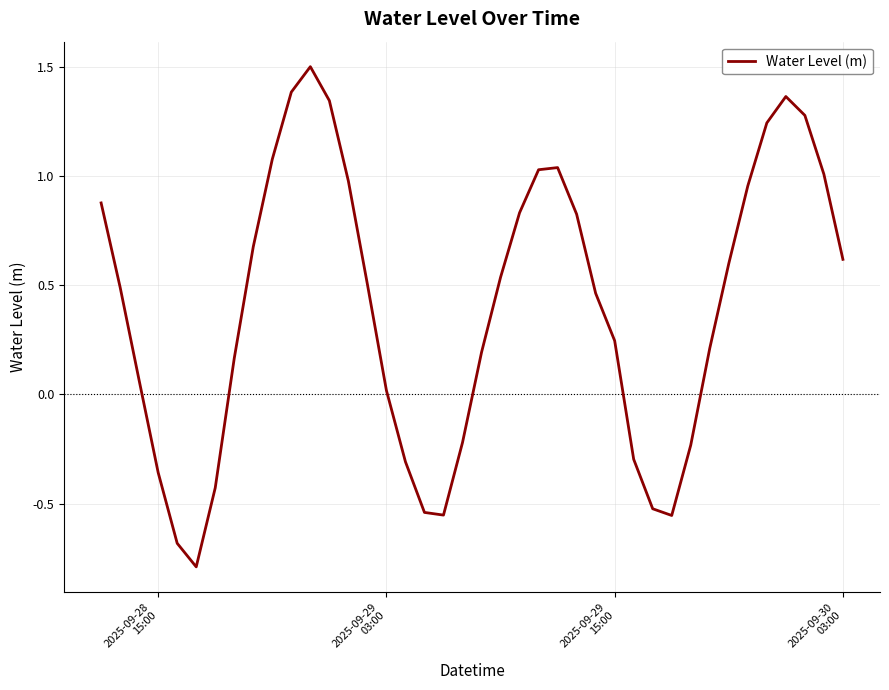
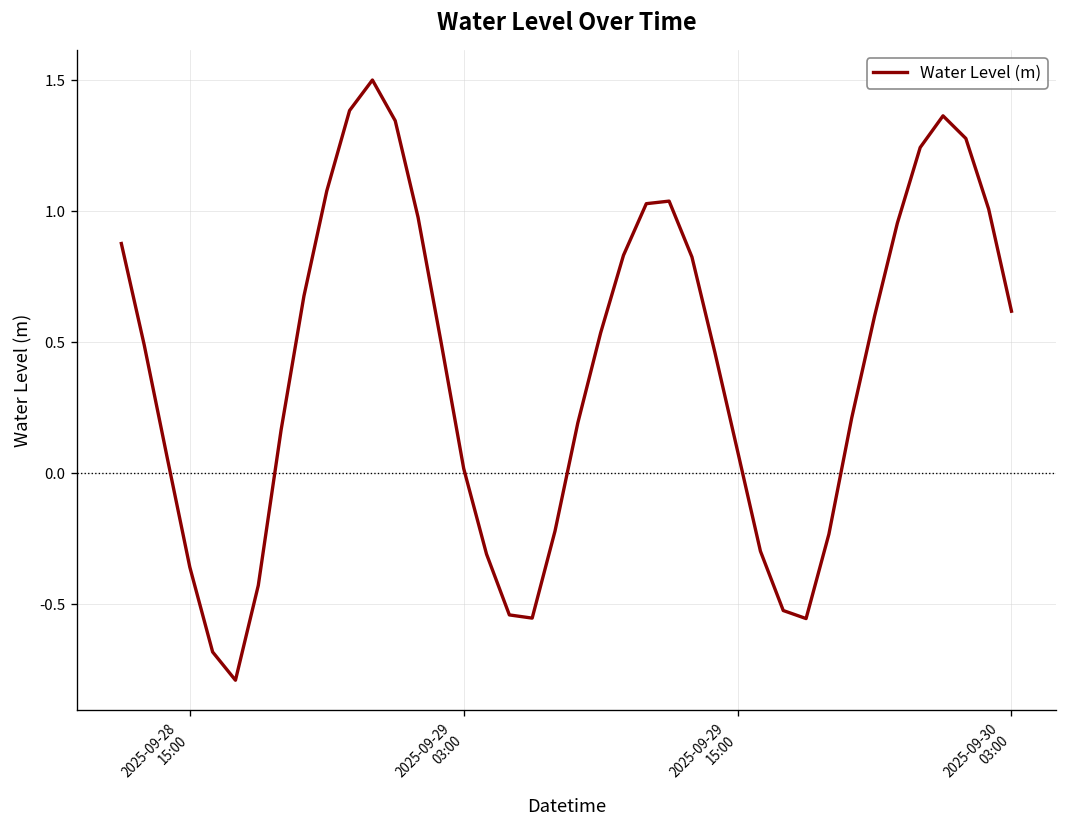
  {
    "2025-09-28 15:00": -0.36,
    "2025-09-29 03:00": 0.02,
-   "2025-09-29 15:00": 0.25,
+   "2025-09-29 15:00": 0.08,
    "2025-09-30 03:00": 0.62
  }
